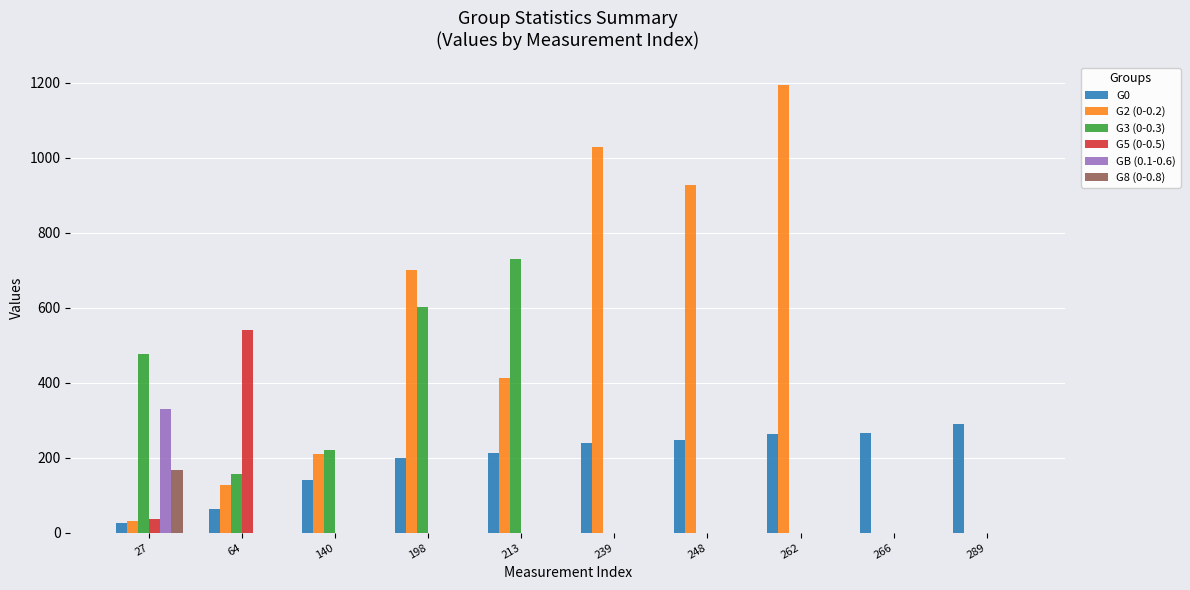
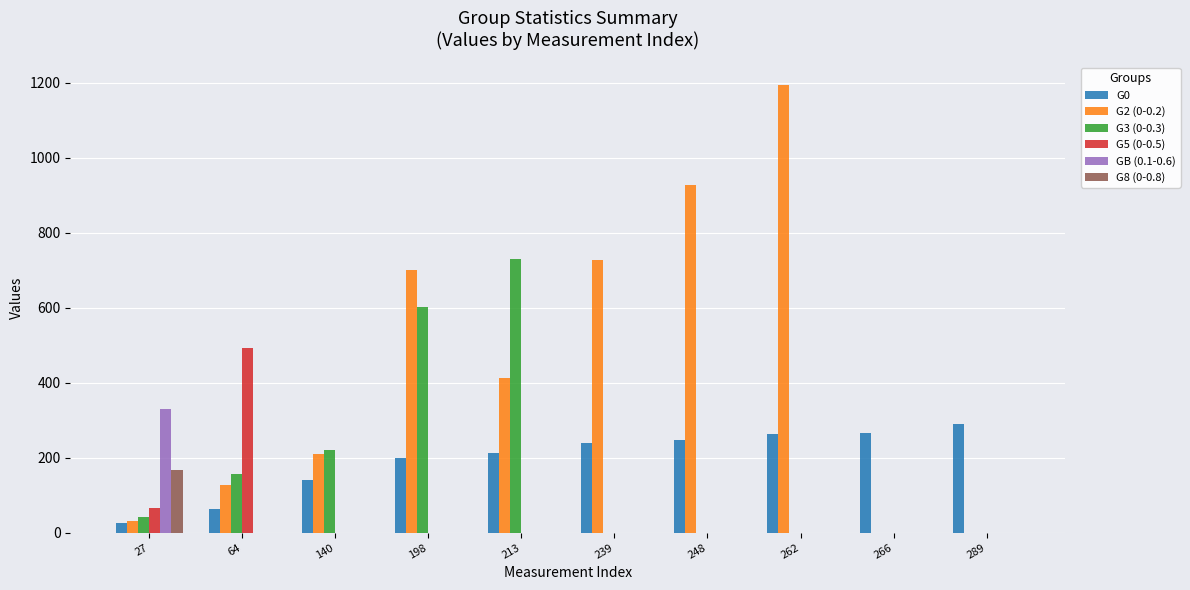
  {
    "G0": {
      "27": 30,
      "64": 60,
      "140": 140,
      "198": 200,
      "213": 210,
      "239": 240,
      "248": 250,
      "262": 260,
      "266": 270,
      "289": 290
    },
    "G2 (0-0.2)": {
      "27": 30,
      "64": 130,
      "140": 210,
      "198": 700,
      "213": 410,
-     "239": 1030,
+     "239": 730,
      "248": 930,
      "262": 1200,
      "266": 0,
      "289": 0
    },
    "G3 (0-0.3)": {
-     "27": 480,
+     "27": 40,
      "64": 160,
      "140": 220,
      "198": 600,
      "213": 730,
      "239": 0,
      "248": 0,
      "262": 0,
      "266": 0,
      "289": 0
    },
    "G5 (0-0.5)": {
-     "27": 40,
-     "64": 540,
+     "27": 70,
+     "64": 490,
      "140": 0,
      "198": 0,
      "213": 0,
      "239": 0,
      "248": 0,
      "262": 0,
      "266": 0,
      "289": 0
    },
    "GB (0.1-0.6)": {
      "27": 330,
      "64": 0,
      "140": 0,
      "198": 0,
      "213": 0,
      "239": 0,
      "248": 0,
      "262": 0,
      "266": 0,
      "289": 0
    },
    "G8 (0-0.8)": {
      "27": 170,
      "64": 0,
      "140": 0,
      "198": 0,
      "213": 0,
      "239": 0,
      "248": 0,
      "262": 0,
      "266": 0,
      "289": 0
    }
  }
